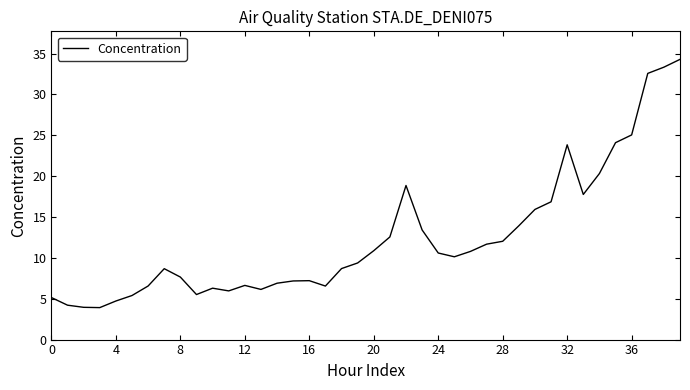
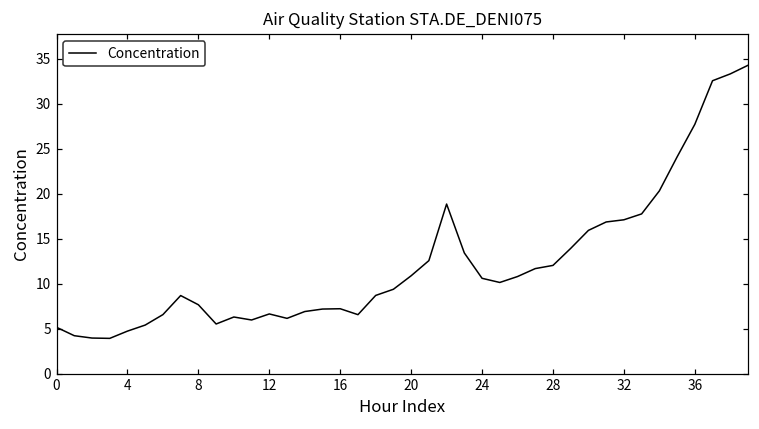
  {
    "0": 5,
    "4": 5,
    "8": 8,
    "12": 7,
    "16": 7,
    "20": 11,
    "24": 11,
    "28": 12,
-   "32": 24,
-   "36": 25
+   "32": 17,
+   "36": 28
  }
